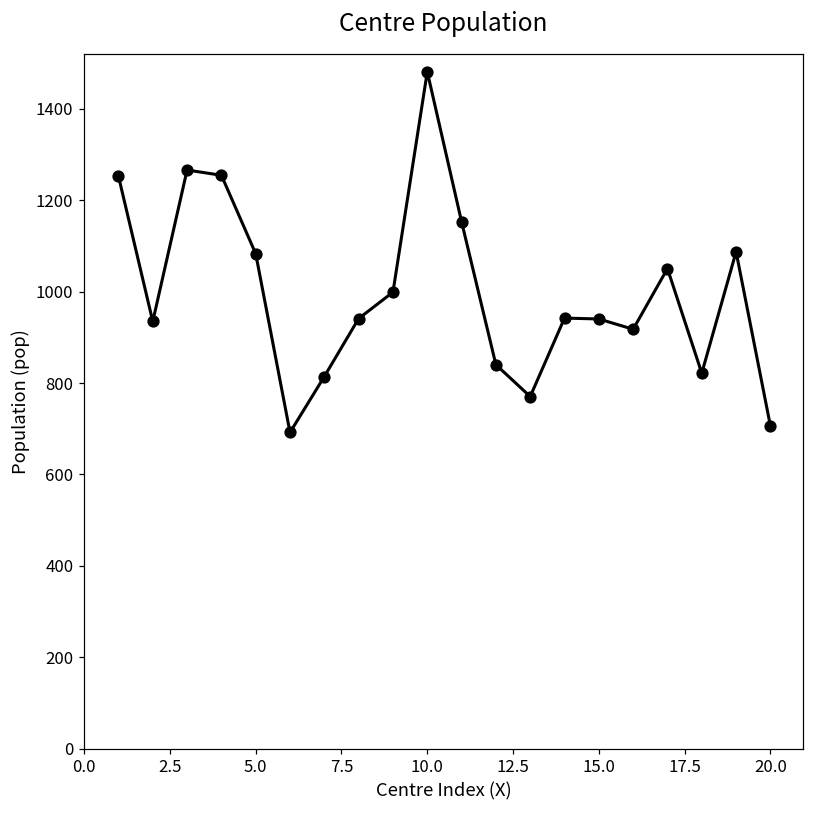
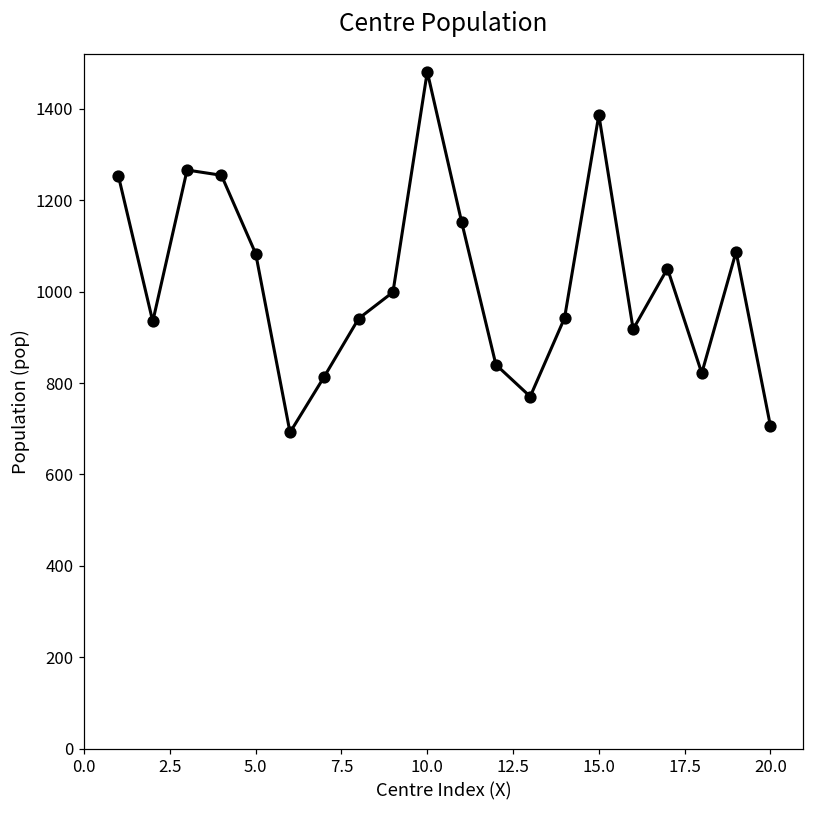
  {
    "5.0": 1080,
    "10.0": 1480,
-   "15.0": 940,
+   "15.0": 1390,
    "20.0": 710
  }
